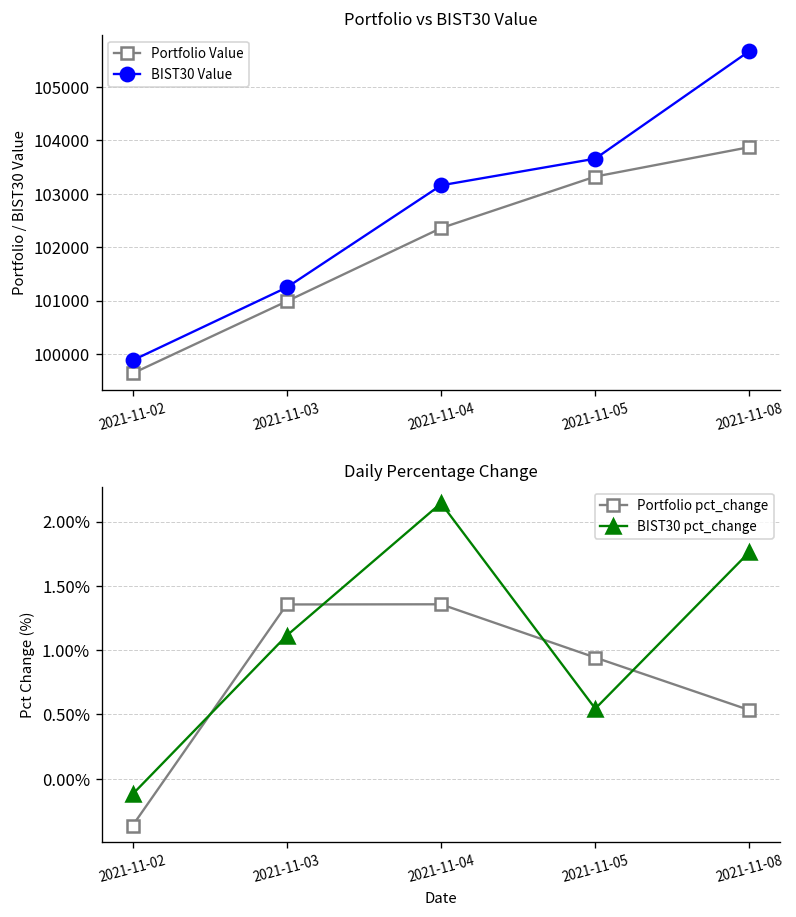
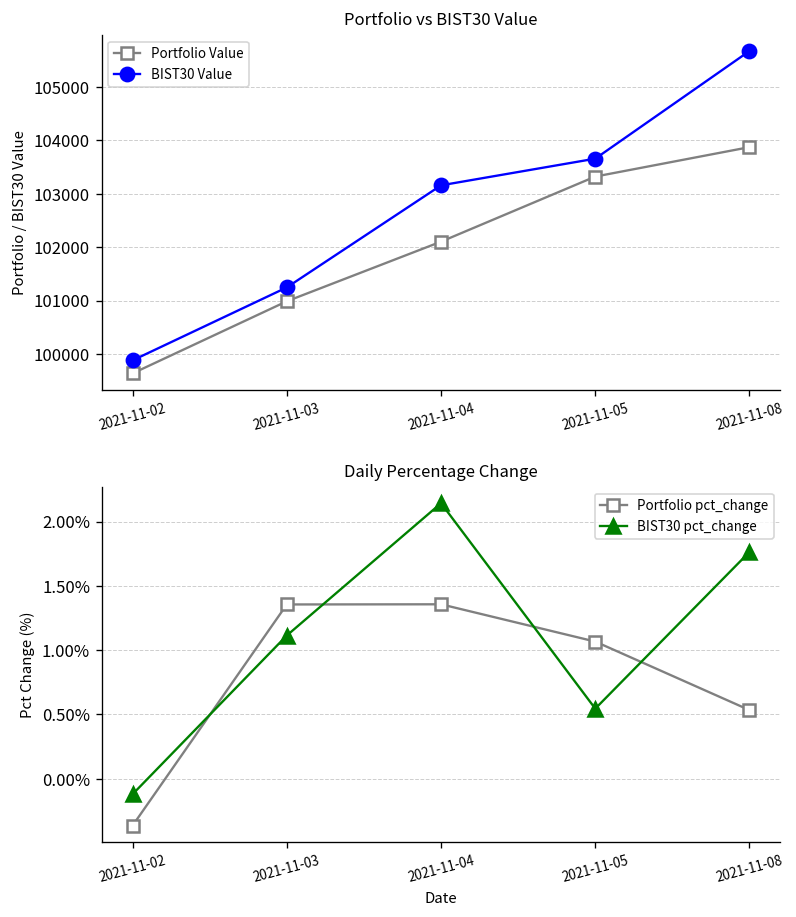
  {
    "Portfolio vs BIST30 Value": {
      "Portfolio Value": {
        "2021-11-02": "99600",
        "2021-11-03": "101000",
-       "2021-11-04": "102400",
+       "2021-11-04": "102100",
        "2021-11-05": "103300",
        "2021-11-08": "103900"
      },
      "BIST30 Value": {
        "2021-11-02": "99900",
        "2021-11-03": "101200",
        "2021-11-04": "103200",
        "2021-11-05": "103700",
        "2021-11-08": "105700"
      }
    },
    "Daily Percentage Change": {
      "Portfolio pct_change": {
        "2021-11-02": "-0.37%",
        "2021-11-03": "1.36%",
        "2021-11-04": "1.36%",
-       "2021-11-05": "0.94%",
+       "2021-11-05": "1.07%",
        "2021-11-08": "0.53%"
      },
      "BIST30 pct_change": {
        "2021-11-02": "-0.12%",
        "2021-11-03": "1.11%",
        "2021-11-04": "2.14%",
        "2021-11-05": "0.54%",
        "2021-11-08": "1.76%"
      }
    }
  }
